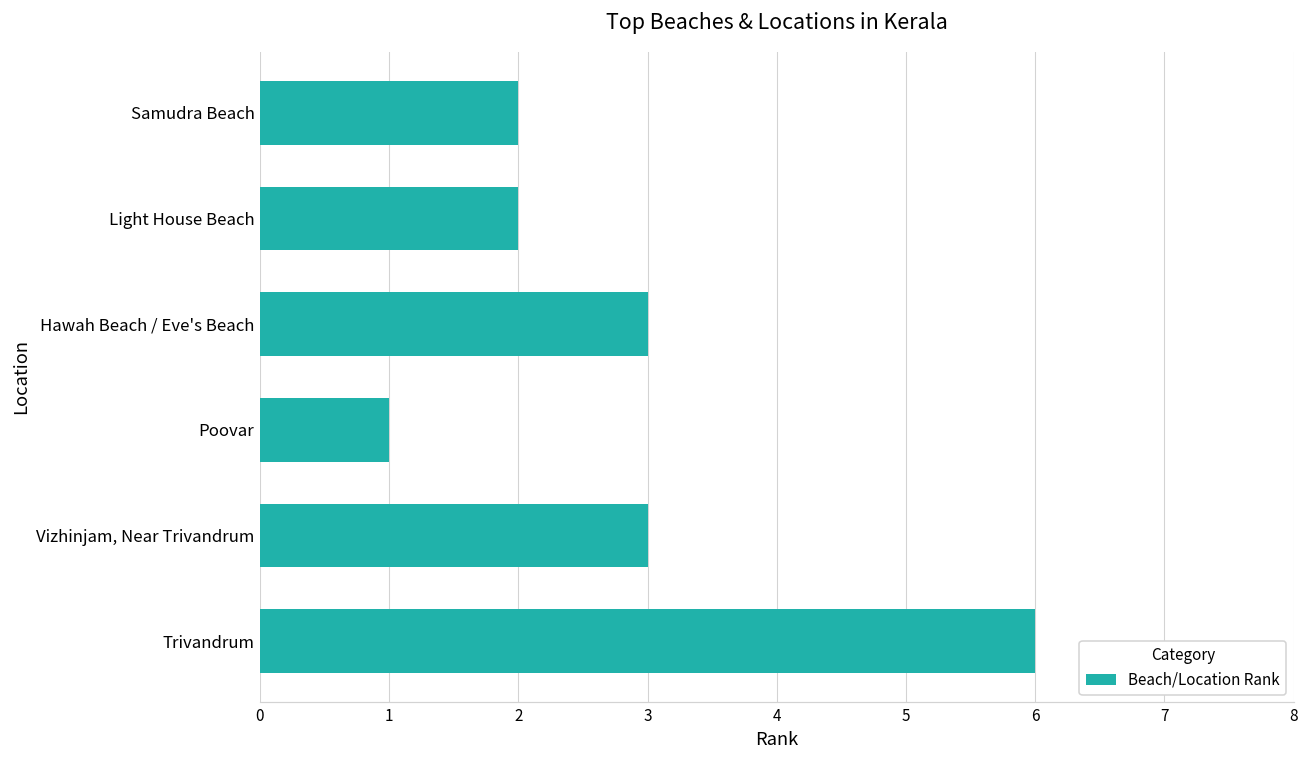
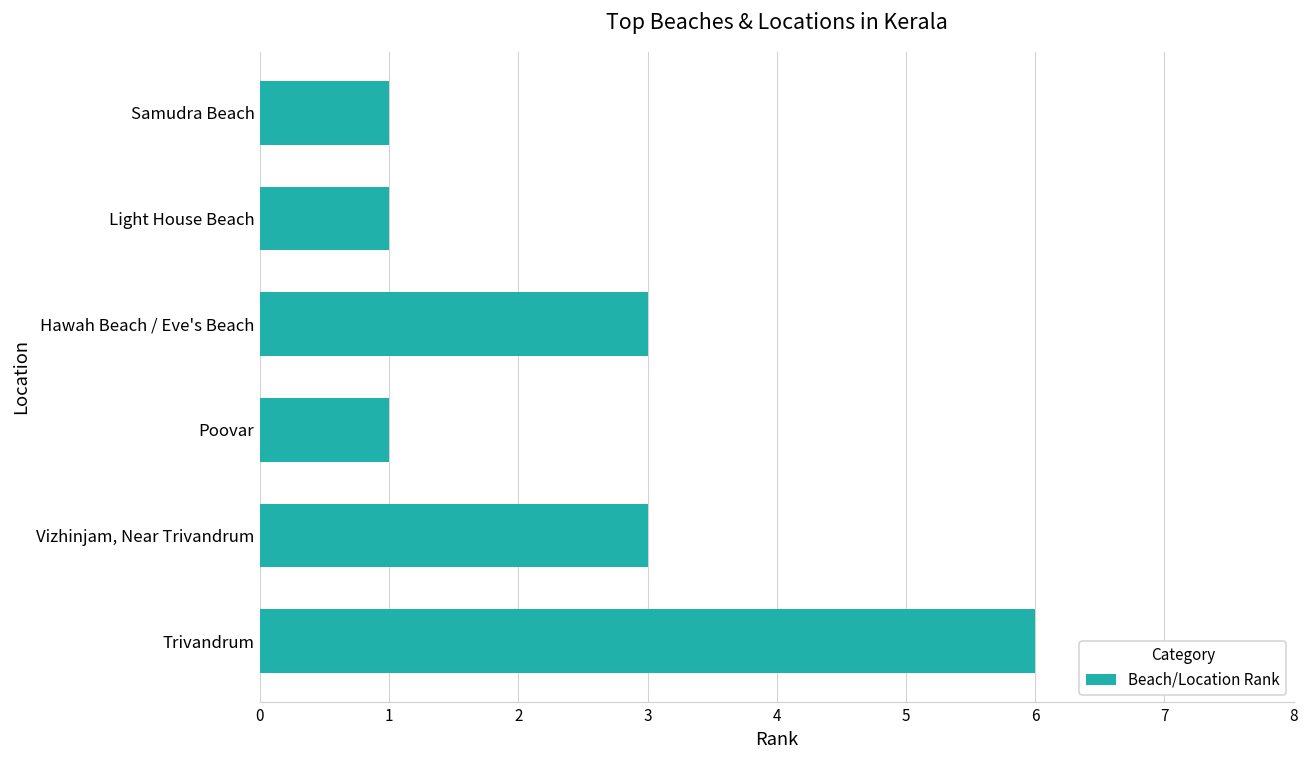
  {
-   "Samudra Beach": 2,
-   "Light House Beach": 2,
+   "Samudra Beach": 1,
+   "Light House Beach": 1,
    "Hawah Beach / Eve's Beach": 3,
    "Poovar": 1,
    "Vizhinjam, Near Trivandrum": 3,
    "Trivandrum": 6
  }
